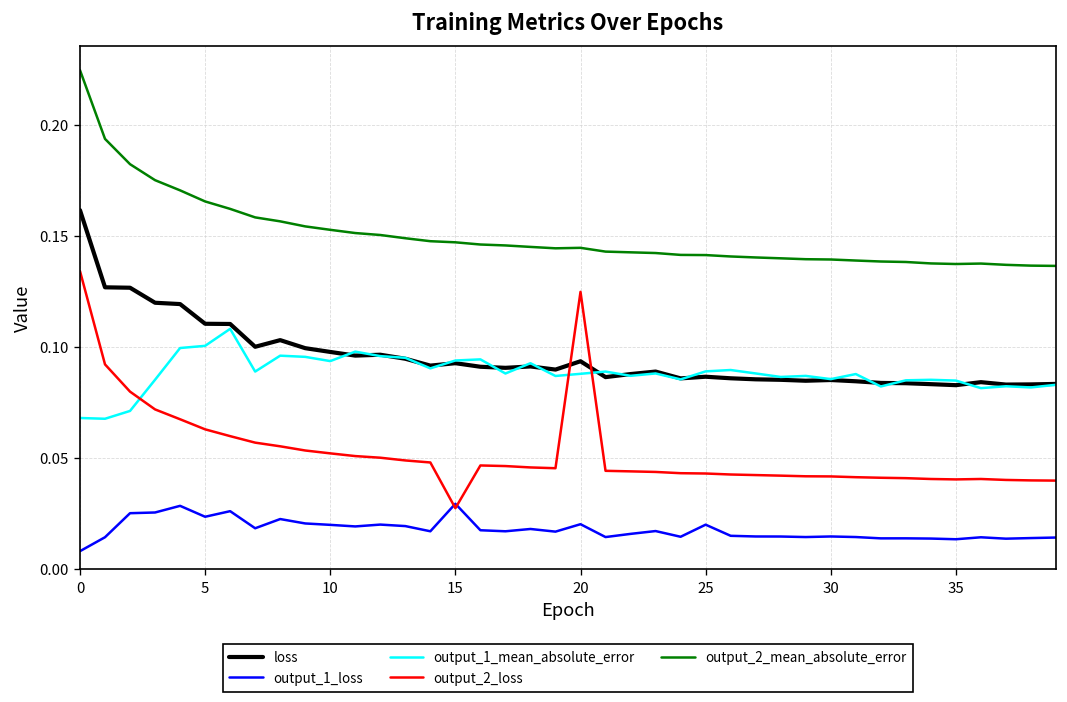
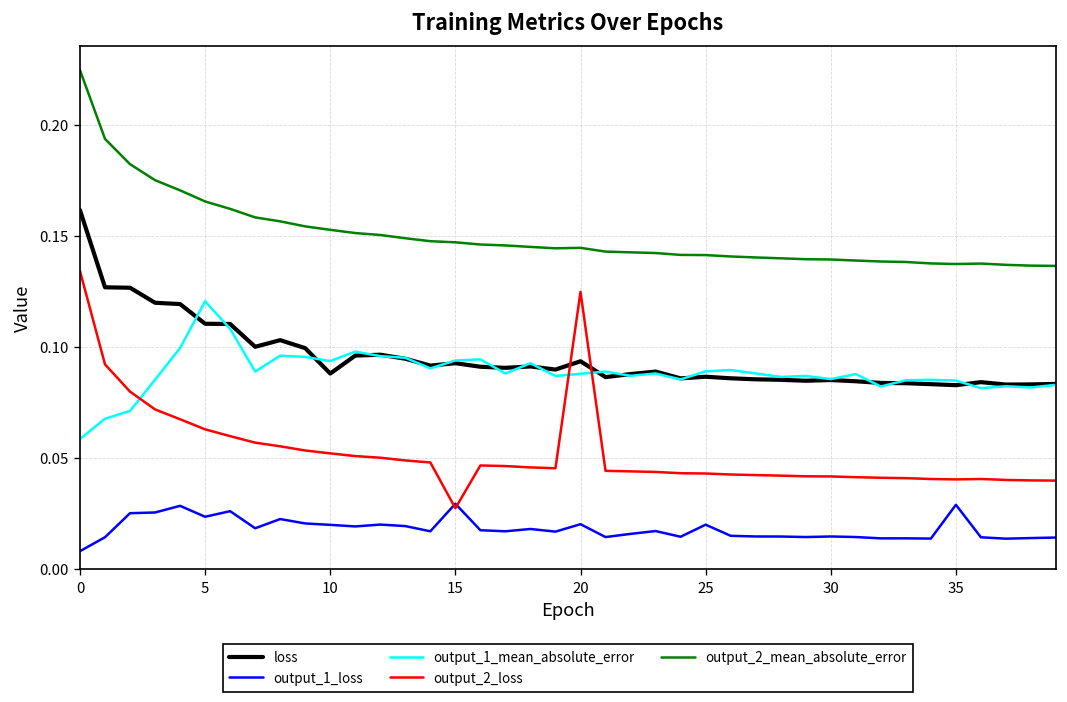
  {
    "loss": {
      "0": 0.162,
      "5": 0.111,
-     "10": 0.098,
+     "10": 0.088,
      "20": 0.094,
      "25": 0.087,
      "35": 0.083
    },
    "output_1_loss": {
      "0": 0.008,
      "5": 0.024,
      "10": 0.020,
      "15": 0.030,
      "20": 0.020,
      "25": 0.020,
      "30": 0.015,
-     "35": 0.014
+     "35": 0.029
    },
    "output_1_mean_absolute_error": {
-     "0": 0.068,
-     "5": 0.101,
+     "0": 0.059,
+     "5": 0.121,
      "10": 0.094,
      "20": 0.088,
      "25": 0.089,
      "35": 0.085
    },
    "output_2_loss": {
      "0": 0.134,
      "5": 0.063,
      "10": 0.052,
      "15": 0.028,
      "20": 0.125,
      "25": 0.043,
      "30": 0.042,
      "35": 0.040
    },
    "output_2_mean_absolute_error": {
      "0": 0.225,
      "5": 0.166,
      "10": 0.153,
      "15": 0.147,
      "20": 0.145,
      "25": 0.141,
      "30": 0.139,
      "35": 0.137
    }
  }
